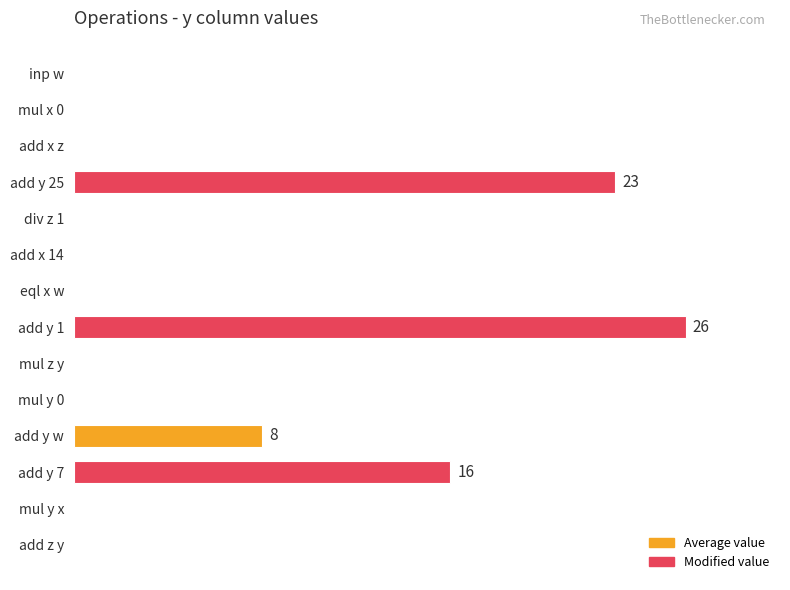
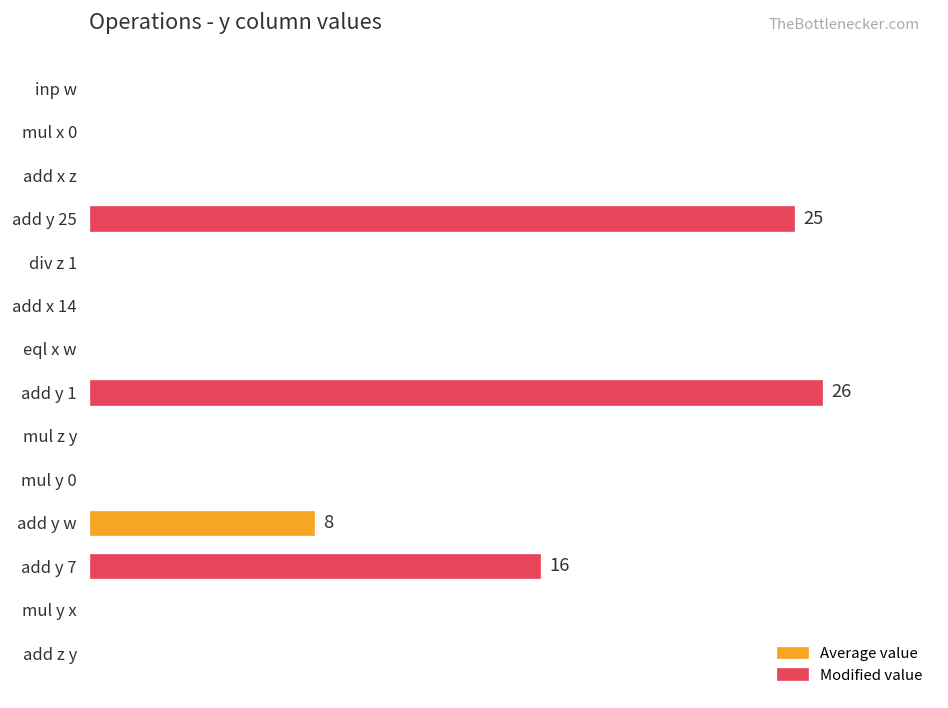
  {
-   "add y 25": 23,
+   "add y 25": 25,
    "add y 1": 26,
    "add y w": 8,
    "add y 7": 16
  }
